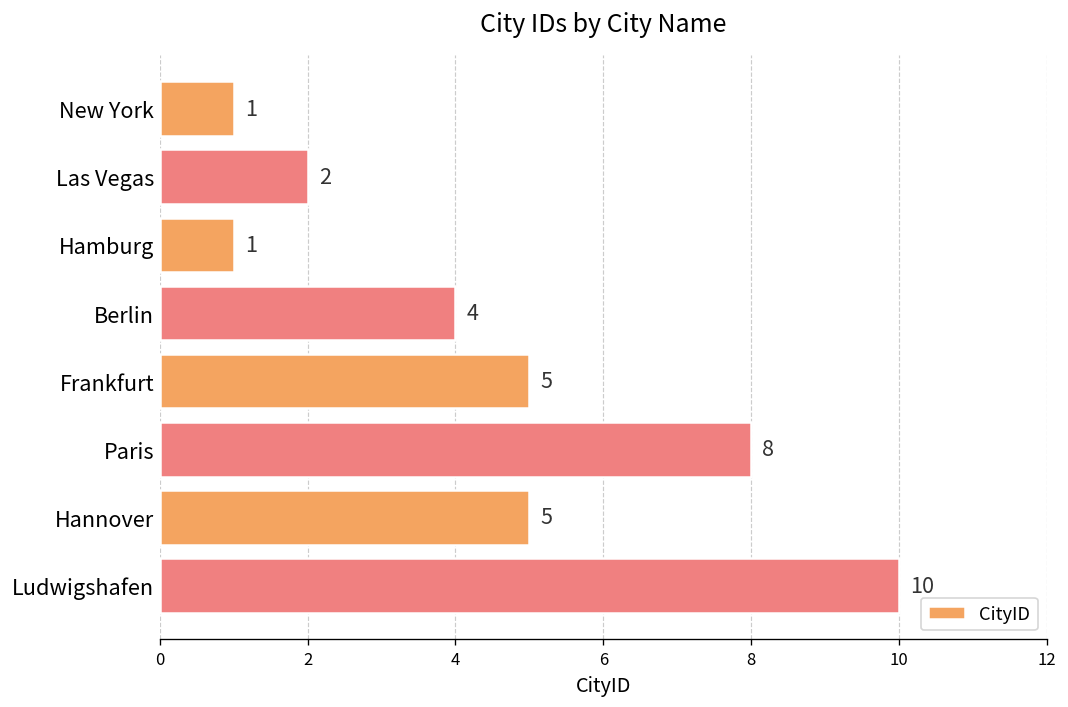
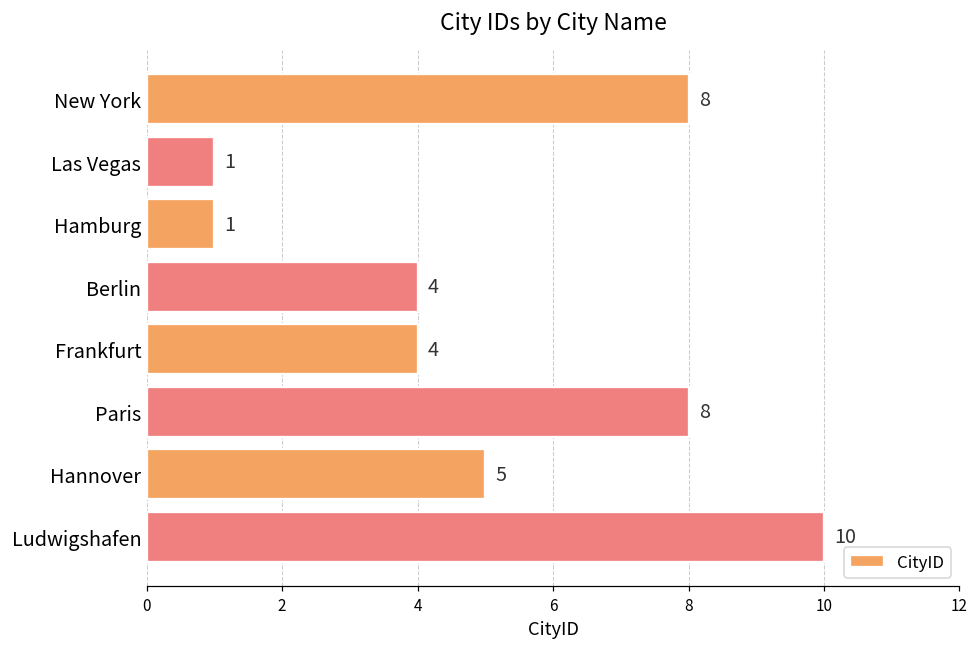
  {
-   "New York": 1,
-   "Las Vegas": 2,
+   "New York": 8,
+   "Las Vegas": 1,
    "Hamburg": 1,
    "Berlin": 4,
-   "Frankfurt": 5,
+   "Frankfurt": 4,
    "Paris": 8,
    "Hannover": 5
  }
